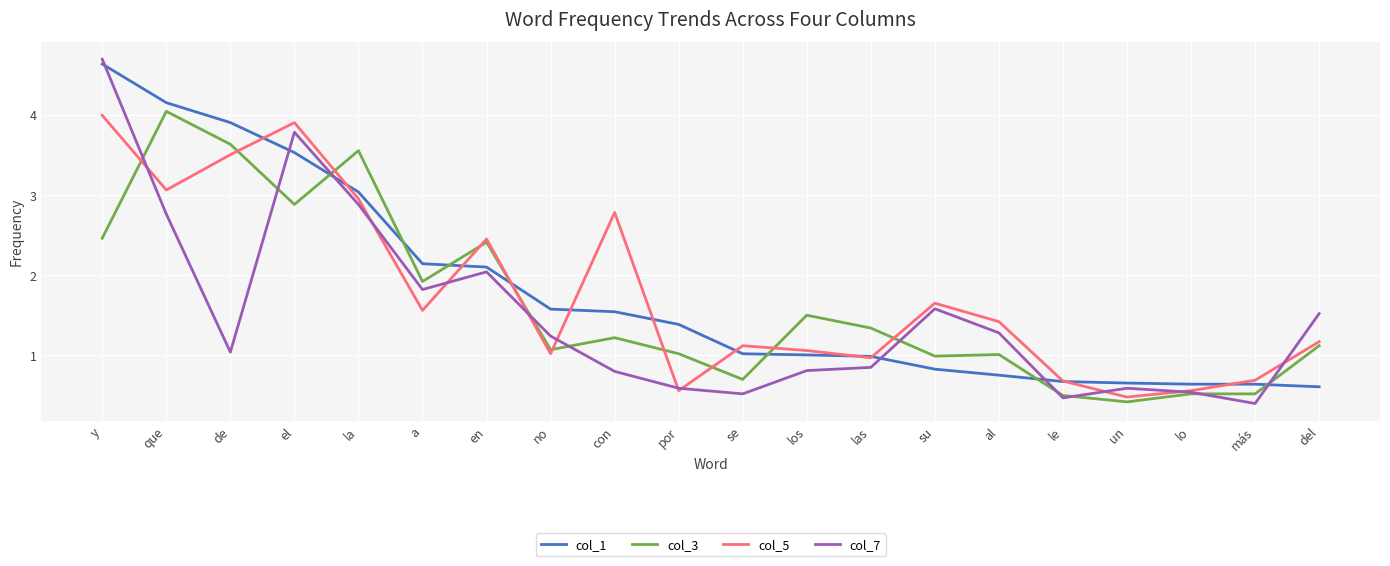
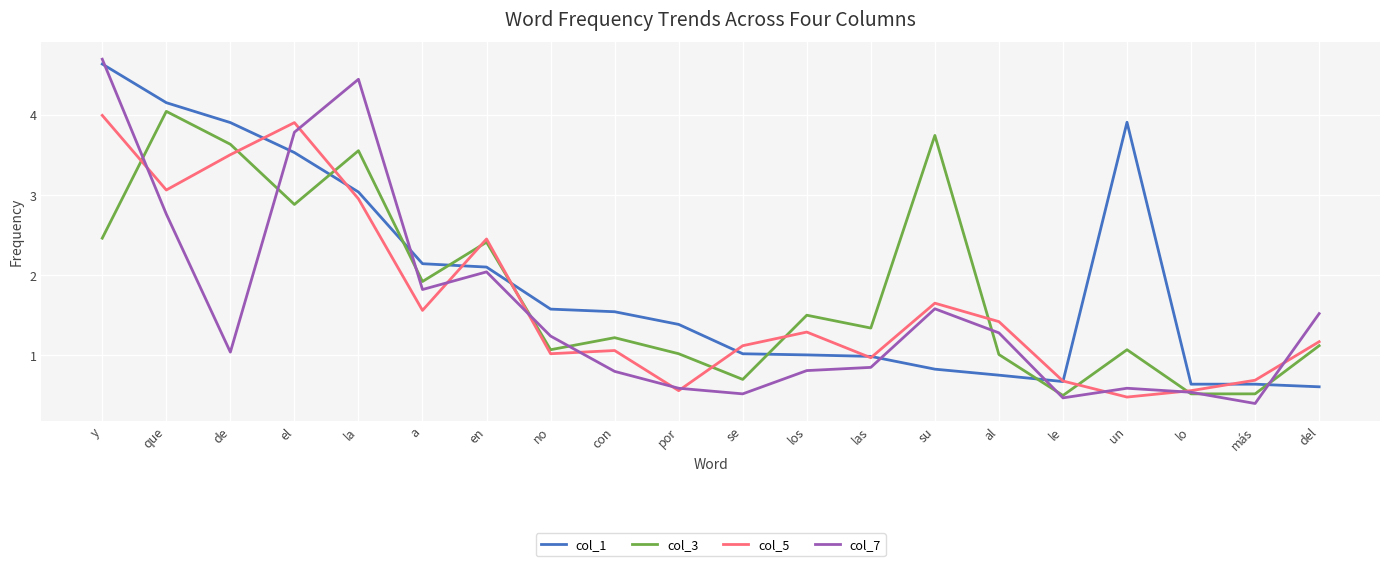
  {
    "col_1": {
      "y": 4.6,
      "que": 4.1,
      "de": 3.9,
      "el": 3.5,
      "la": 3.0,
      "a": 2.1,
      "en": 2.1,
      "no": 1.6,
      "con": 1.5,
      "por": 1.4,
      "se": 1.0,
      "los": 1.0,
      "su": 0.8,
      "al": 0.8,
-     "un": 0.7,
+     "un": 3.9,
      "lo": 0.6,
      "más": 0.6,
      "del": 0.6
    },
    "col_3": {
      "y": 2.5,
      "que": 4.0,
      "de": 3.6,
      "el": 2.9,
      "la": 3.6,
      "a": 1.9,
      "en": 2.4,
      "no": 1.1,
      "con": 1.2,
      "por": 1.0,
      "se": 0.7,
      "los": 1.5,
      "las": 1.3,
-     "su": 1.0,
+     "su": 3.7,
      "al": 1.0,
-     "un": 0.4,
+     "un": 1.1,
      "más": 0.5,
      "del": 1.1
    },
    "col_5": {
      "y": 4.0,
      "que": 3.1,
      "de": 3.5,
      "el": 3.9,
      "la": 3.0,
      "a": 1.6,
      "en": 2.5,
      "no": 1.0,
-     "con": 2.8,
+     "con": 1.1,
      "se": 1.1,
-     "los": 1.1,
+     "los": 1.3,
      "su": 1.7,
      "al": 1.4,
      "un": 0.5,
      "más": 0.7,
      "del": 1.2
    },
    "col_7": {
      "y": 4.7,
      "que": 2.8,
      "de": 1.0,
      "el": 3.8,
-     "la": 2.9,
+     "la": 4.4,
      "a": 1.8,
      "en": 2.0,
      "no": 1.2,
      "con": 0.8,
      "se": 0.5,
      "los": 0.8,
      "las": 0.9,
      "su": 1.6,
      "al": 1.3,
      "un": 0.6,
      "más": 0.4,
      "del": 1.5
    }
  }
